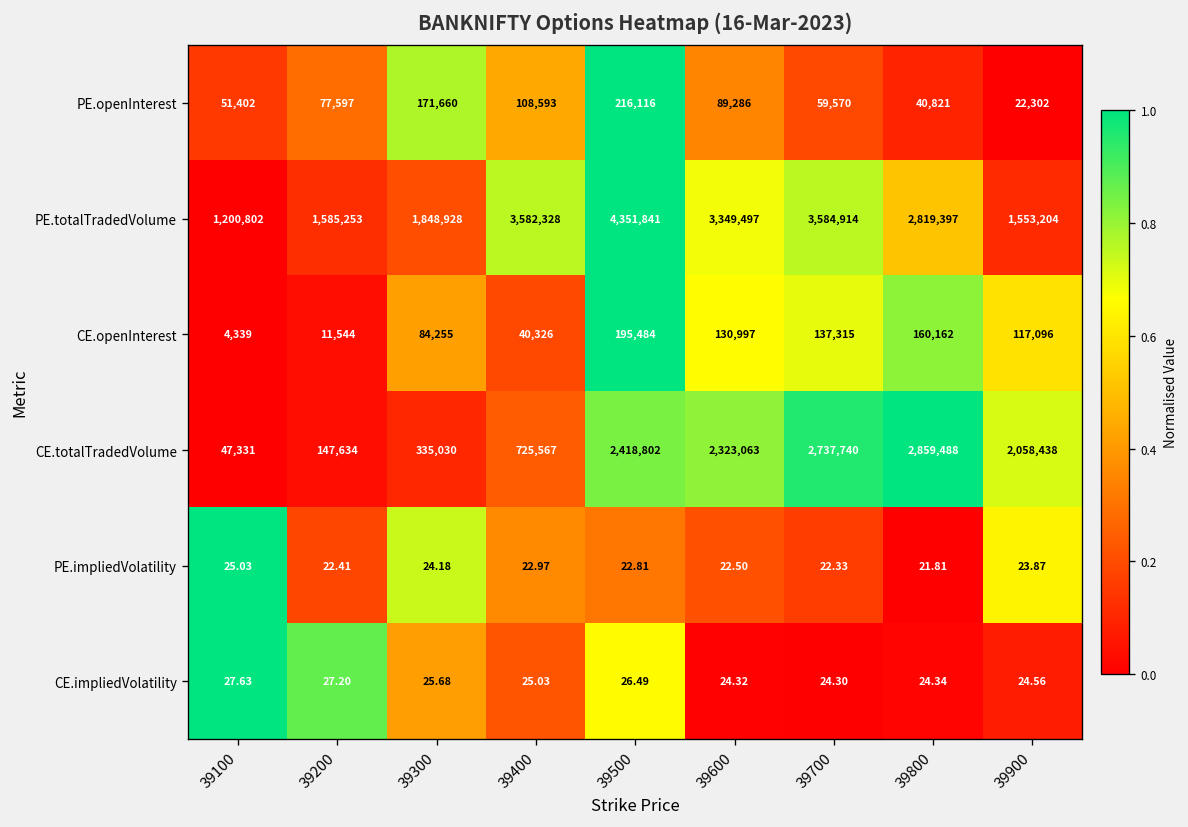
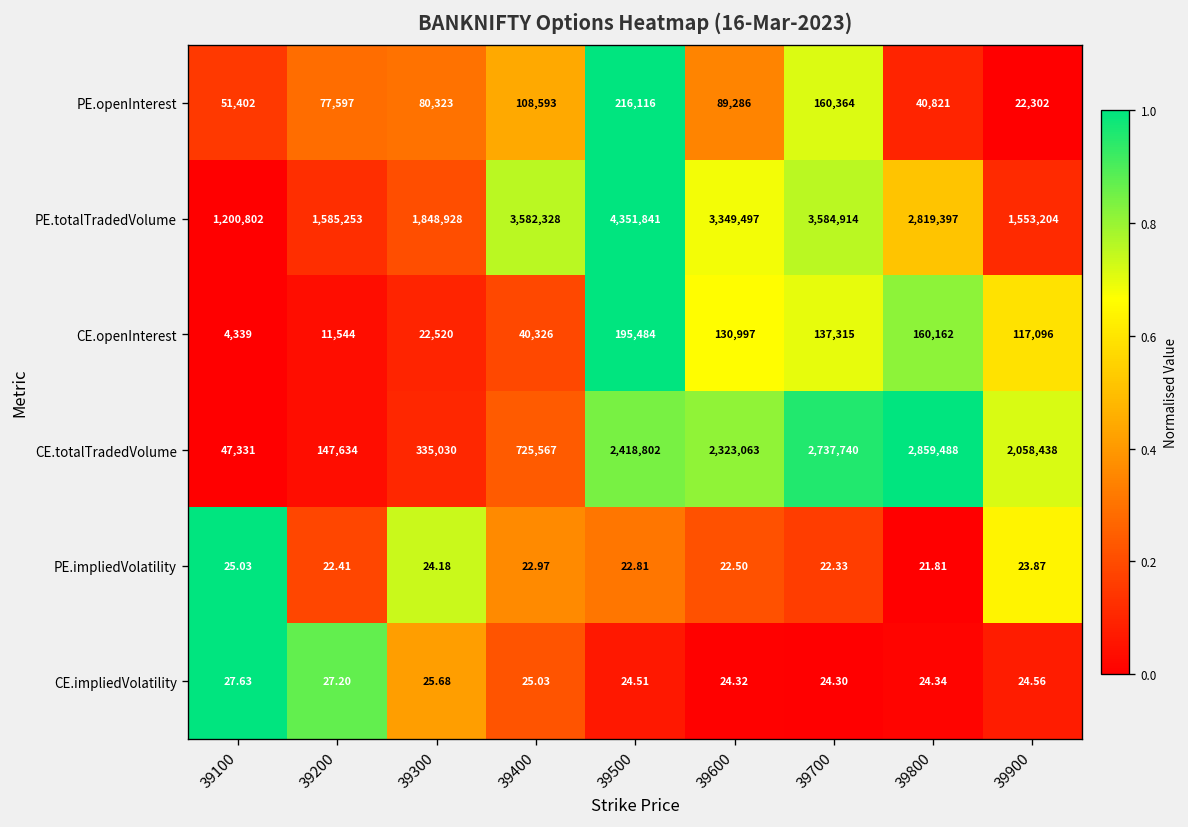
  {
    "PE.openInterest": {
      "39100": "51,402",
      "39200": "77,597",
-     "39300": "171,660",
+     "39300": "80,323",
      "39400": "108,593",
      "39500": "216,116",
      "39600": "89,286",
-     "39700": "59,570",
+     "39700": "160,364",
      "39800": "40,821",
      "39900": "22,302"
    },
    "PE.totalTradedVolume": {
      "39100": "1,200,802",
      "39200": "1,585,253",
      "39300": "1,848,928",
      "39400": "3,582,328",
      "39500": "4,351,841",
      "39600": "3,349,497",
      "39700": "3,584,914",
      "39800": "2,819,397",
      "39900": "1,553,204"
    },
    "CE.openInterest": {
      "39100": "4,339",
      "39200": "11,544",
-     "39300": "84,255",
+     "39300": "22,520",
      "39400": "40,326",
      "39500": "195,484",
      "39600": "130,997",
      "39700": "137,315",
      "39800": "160,162",
      "39900": "117,096"
    },
    "CE.totalTradedVolume": {
      "39100": "47,331",
      "39200": "147,634",
      "39300": "335,030",
      "39400": "725,567",
      "39500": "2,418,802",
      "39600": "2,323,063",
      "39700": "2,737,740",
      "39800": "2,859,488",
      "39900": "2,058,438"
    },
    "PE.impliedVolatility": {
      "39100": "25.03",
      "39200": "22.41",
      "39300": "24.18",
      "39400": "22.97",
      "39500": "22.81",
      "39600": "22.50",
      "39700": "22.33",
      "39800": "21.81",
      "39900": "23.87"
    },
    "CE.impliedVolatility": {
      "39100": "27.63",
      "39200": "27.20",
      "39300": "25.68",
      "39400": "25.03",
-     "39500": "26.49",
+     "39500": "24.51",
      "39600": "24.32",
      "39700": "24.30",
      "39800": "24.34",
      "39900": "24.56"
    }
  }
